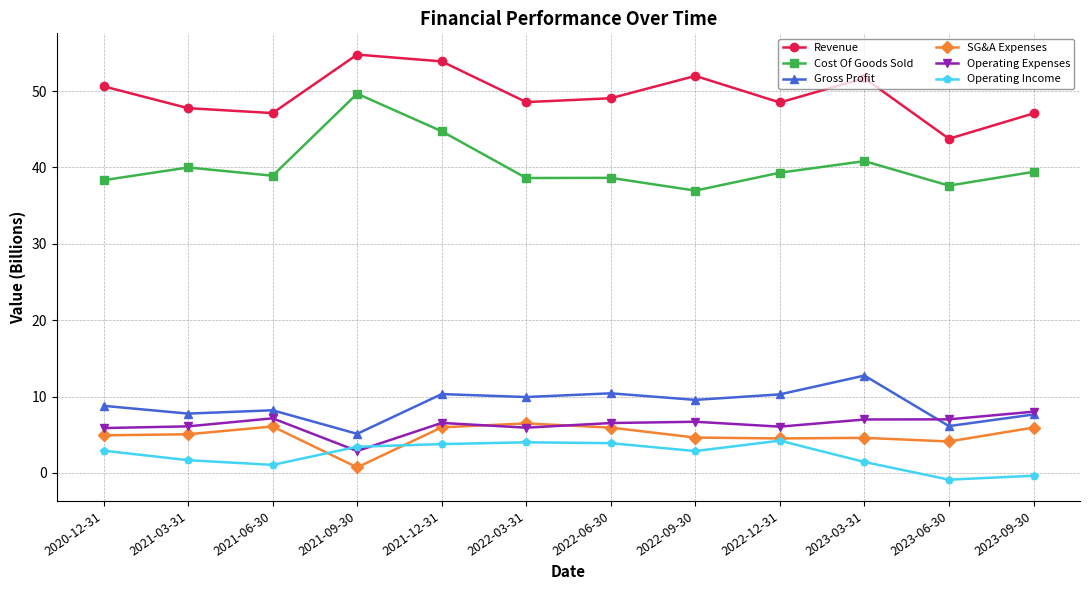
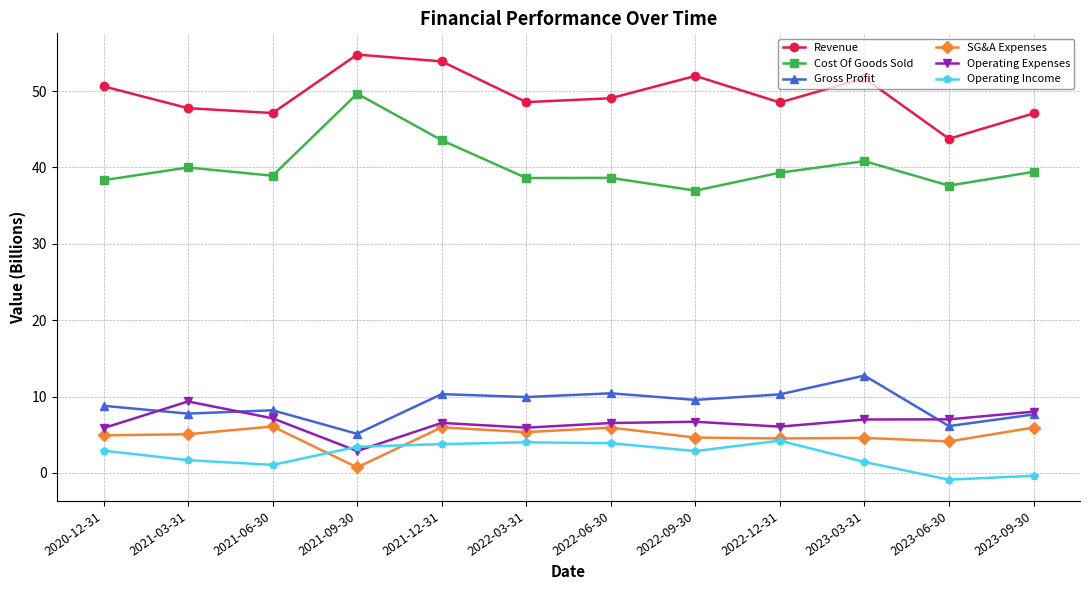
  {
    "Revenue": {
      "2020-12-31": 51,
      "2021-03-31": 48,
      "2021-06-30": 47,
      "2021-09-30": 55,
      "2021-12-31": 54,
      "2022-03-31": 49,
      "2022-06-30": 49,
      "2022-09-30": 52,
      "2022-12-31": 49,
      "2023-06-30": 44,
      "2023-09-30": 47
    },
    "Cost Of Goods Sold": {
      "2020-12-31": 38,
      "2021-03-31": 40,
      "2021-06-30": 39,
      "2021-09-30": 50,
-     "2021-12-31": 45,
+     "2021-12-31": 44,
      "2022-03-31": 39,
      "2022-06-30": 39,
      "2022-09-30": 37,
      "2022-12-31": 39,
      "2023-03-31": 41,
      "2023-06-30": 38,
      "2023-09-30": 39
    },
    "Gross Profit": {
      "2020-12-31": 9,
      "2021-03-31": 8,
      "2021-06-30": 8,
      "2021-09-30": 5,
      "2021-12-31": 10,
      "2022-03-31": 10,
      "2022-06-30": 10,
      "2022-09-30": 10,
      "2022-12-31": 10,
      "2023-03-31": 13,
      "2023-06-30": 6,
      "2023-09-30": 8
    },
    "SG&A Expenses": {
      "2020-12-31": 5,
      "2021-03-31": 5,
      "2021-06-30": 6,
      "2021-09-30": 1,
      "2021-12-31": 6,
-     "2022-03-31": 6,
+     "2022-03-31": 5,
      "2022-06-30": 6,
      "2022-09-30": 5,
      "2023-03-31": 5,
      "2023-06-30": 4,
      "2023-09-30": 6
    },
    "Operating Expenses": {
      "2020-12-31": 6,
-     "2021-03-31": 6,
+     "2021-03-31": 9,
      "2021-06-30": 7,
      "2021-09-30": 3,
      "2021-12-31": 7,
      "2022-03-31": 6,
      "2022-06-30": 7,
      "2022-09-30": 7,
      "2022-12-31": 6,
      "2023-03-31": 7,
      "2023-06-30": 7,
      "2023-09-30": 8
    },
    "Operating Income": {
      "2020-12-31": 3,
      "2021-03-31": 2,
      "2021-06-30": 1,
      "2021-09-30": 3,
      "2021-12-31": 4,
      "2022-03-31": 4,
      "2022-06-30": 4,
      "2022-09-30": 3,
      "2023-03-31": 1,
      "2023-06-30": -1,
      "2023-09-30": 0
    }
  }
